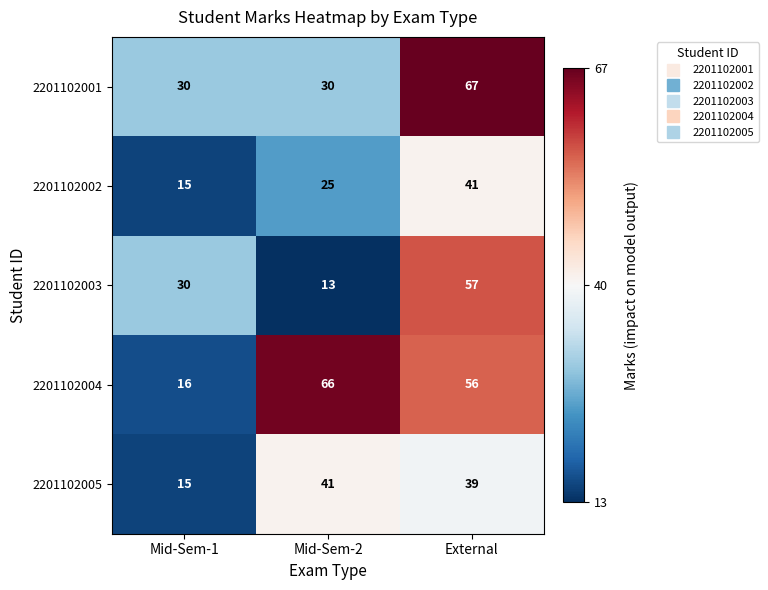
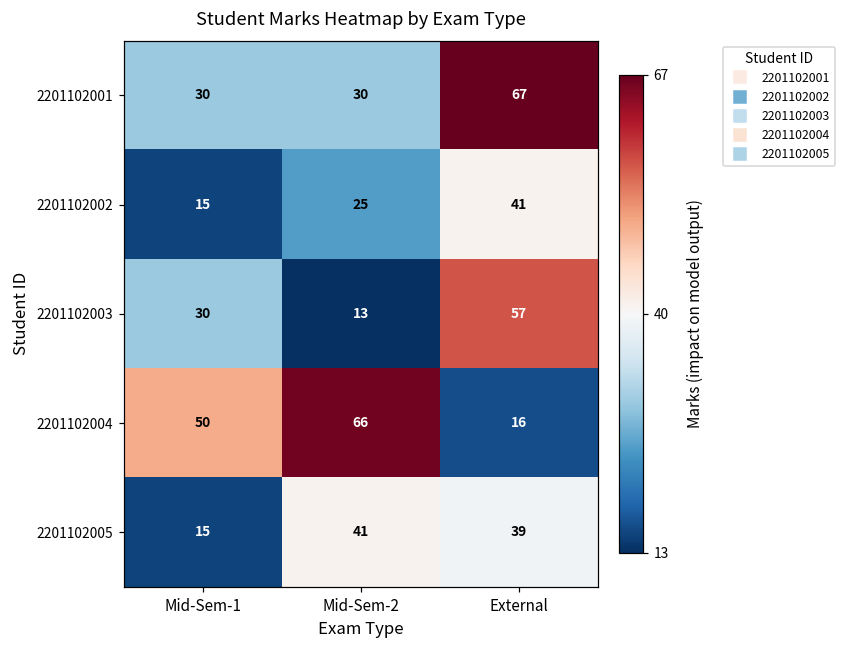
  {
    "2201102001": {
      "Mid-Sem-1": 30,
      "Mid-Sem-2": 30,
      "External": 67
    },
    "2201102002": {
      "Mid-Sem-1": 15,
      "Mid-Sem-2": 25,
      "External": 41
    },
    "2201102003": {
      "Mid-Sem-1": 30,
      "Mid-Sem-2": 13,
      "External": 57
    },
    "2201102004": {
-     "Mid-Sem-1": 16,
+     "Mid-Sem-1": 50,
      "Mid-Sem-2": 66,
-     "External": 56
+     "External": 16
    },
    "2201102005": {
      "Mid-Sem-1": 15,
      "Mid-Sem-2": 41,
      "External": 39
    }
  }
